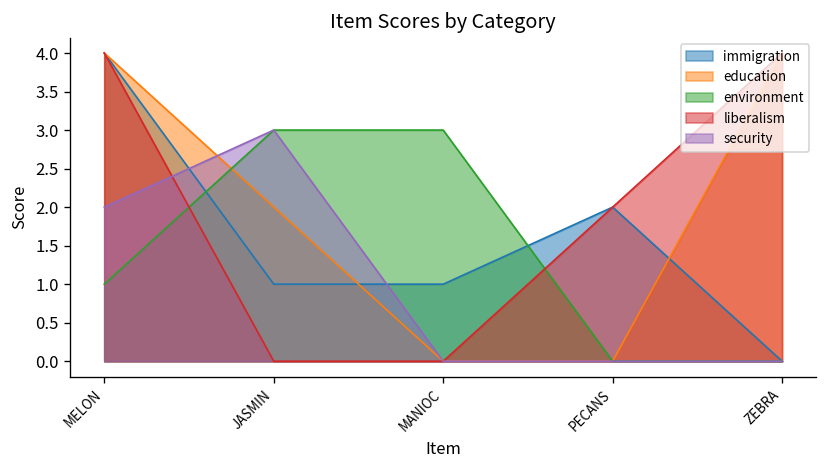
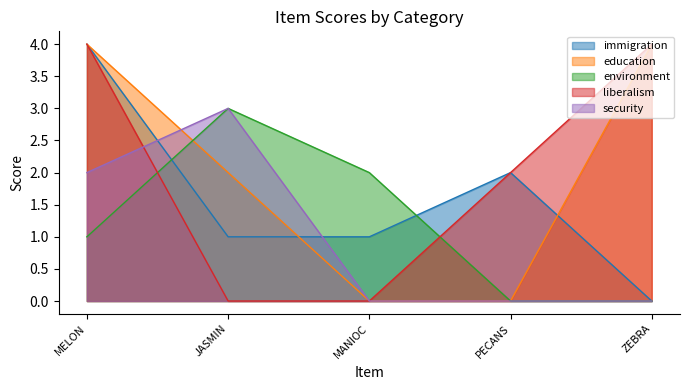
  {
    "immigration": {
      "JASMIN": 1,
      "MANIOC": 1
    },
    "education": {
      "JASMIN": 2
    },
    "environment": {
      "MELON": 1,
-     "MANIOC": 3
+     "MANIOC": 2
    },
    "liberalism": {
      "JASMIN": 0
    },
    "security": {
      "MELON": 2
    }
  }
